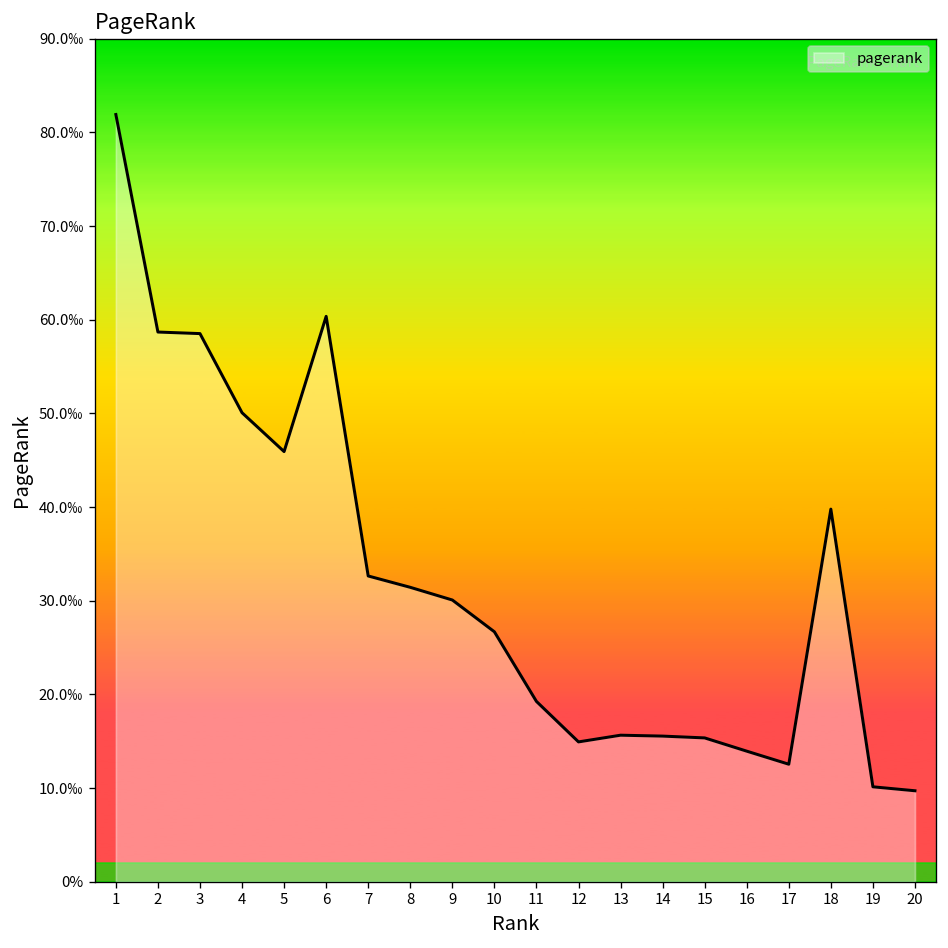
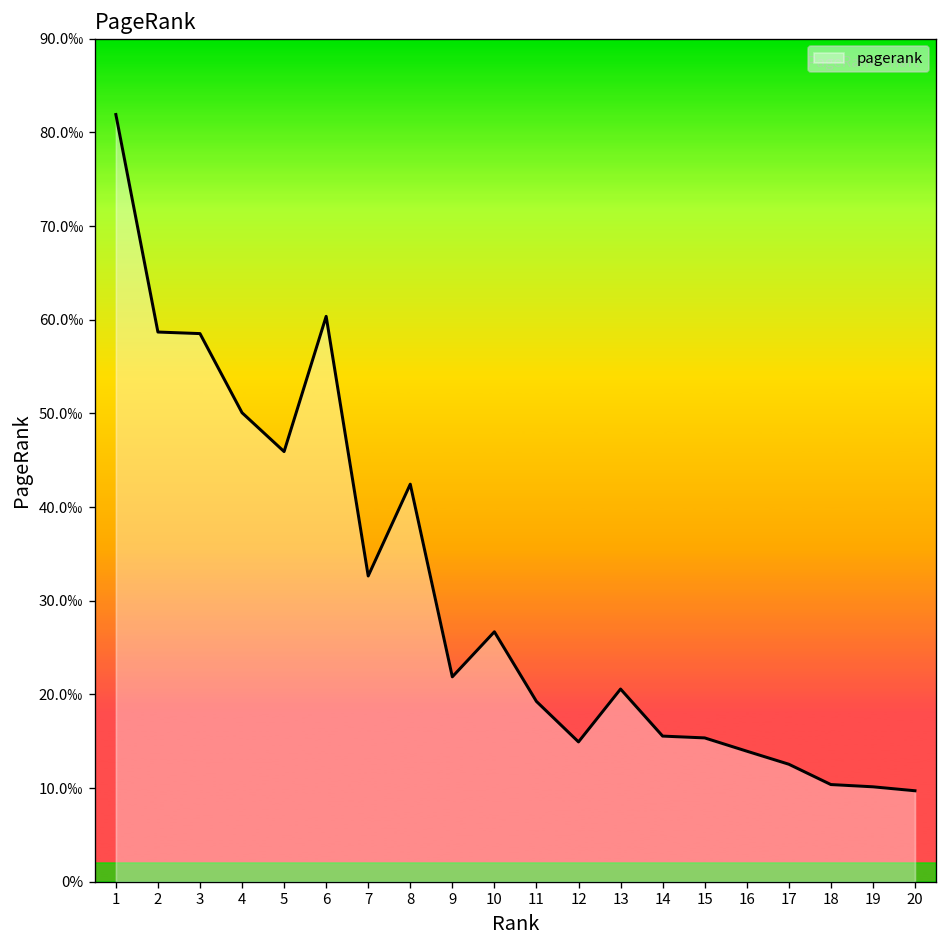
  {
    "1": "82‰",
    "2": "59‰",
    "3": "59‰",
    "4": "50‰",
    "5": "46‰",
    "6": "60‰",
    "7": "33‰",
-   "8": "31‰",
-   "9": "30‰",
+   "8": "42‰",
+   "9": "22‰",
    "10": "27‰",
    "11": "19‰",
    "12": "15‰",
-   "13": "16‰",
+   "13": "21‰",
    "14": "16‰",
    "15": "15‰",
    "16": "14‰",
    "17": "13‰",
-   "18": "40‰",
+   "18": "10‰",
    "19": "10‰",
    "20": "10‰"
  }
